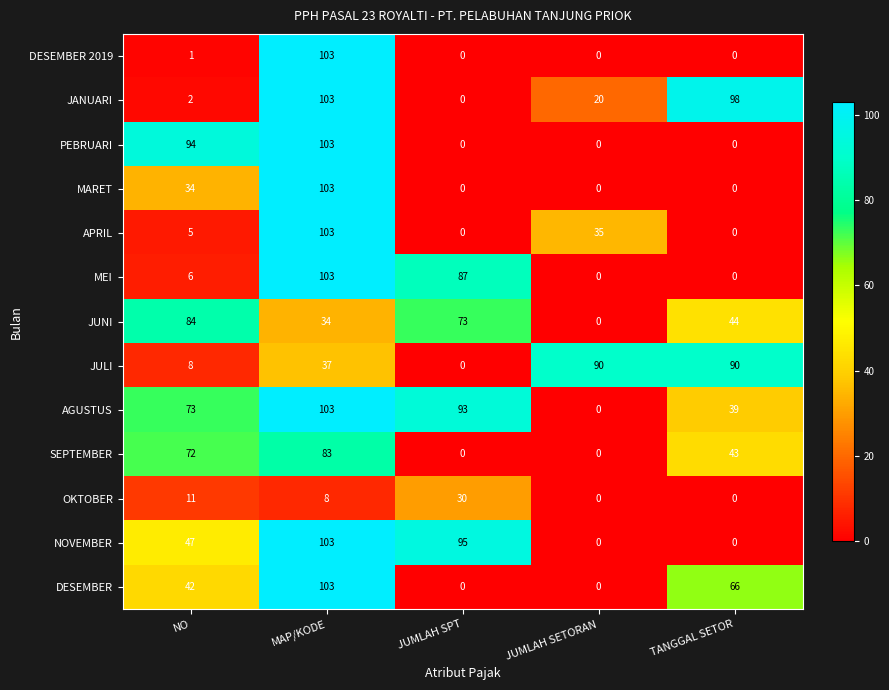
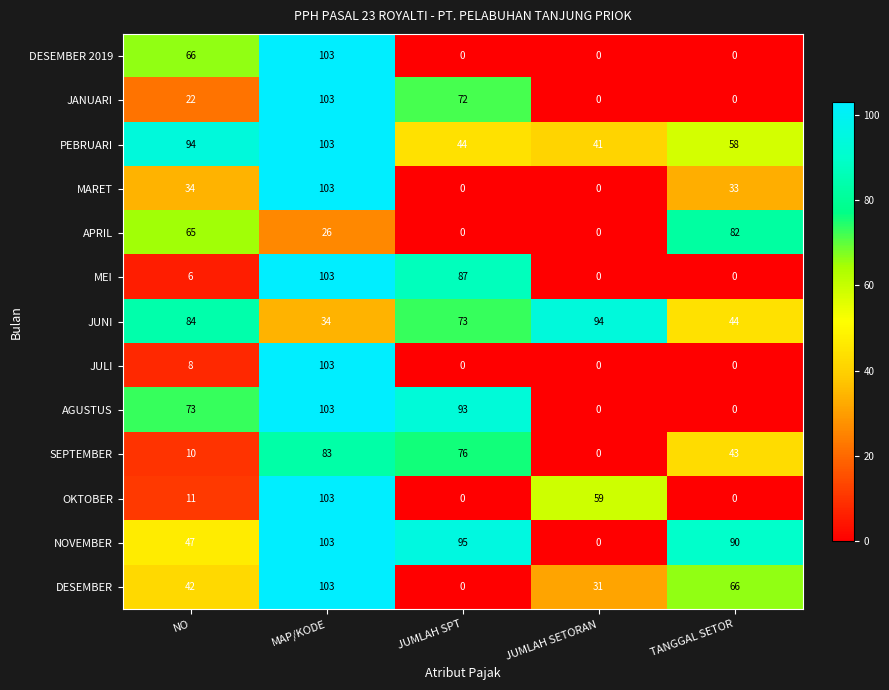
  {
    "DESEMBER 2019": {
-     "NO": 1,
+     "NO": 66,
      "MAP/KODE": 103,
      "JUMLAH SPT": 0,
      "JUMLAH SETORAN": 0,
      "TANGGAL SETOR": 0
    },
    "JANUARI": {
-     "NO": 2,
+     "NO": 22,
      "MAP/KODE": 103,
-     "JUMLAH SPT": 0,
-     "JUMLAH SETORAN": 20,
-     "TANGGAL SETOR": 98
+     "JUMLAH SPT": 72,
+     "JUMLAH SETORAN": 0,
+     "TANGGAL SETOR": 0
    },
    "PEBRUARI": {
      "NO": 94,
      "MAP/KODE": 103,
-     "JUMLAH SPT": 0,
-     "JUMLAH SETORAN": 0,
-     "TANGGAL SETOR": 0
+     "JUMLAH SPT": 44,
+     "JUMLAH SETORAN": 41,
+     "TANGGAL SETOR": 58
    },
    "MARET": {
      "NO": 34,
      "MAP/KODE": 103,
      "JUMLAH SPT": 0,
      "JUMLAH SETORAN": 0,
-     "TANGGAL SETOR": 0
+     "TANGGAL SETOR": 33
    },
    "APRIL": {
-     "NO": 5,
-     "MAP/KODE": 103,
+     "NO": 65,
+     "MAP/KODE": 26,
      "JUMLAH SPT": 0,
-     "JUMLAH SETORAN": 35,
-     "TANGGAL SETOR": 0
+     "JUMLAH SETORAN": 0,
+     "TANGGAL SETOR": 82
    },
    "MEI": {
      "NO": 6,
      "MAP/KODE": 103,
      "JUMLAH SPT": 87,
      "JUMLAH SETORAN": 0,
      "TANGGAL SETOR": 0
    },
    "JUNI": {
      "NO": 84,
      "MAP/KODE": 34,
      "JUMLAH SPT": 73,
-     "JUMLAH SETORAN": 0,
+     "JUMLAH SETORAN": 94,
      "TANGGAL SETOR": 44
    },
    "JULI": {
      "NO": 8,
-     "MAP/KODE": 37,
+     "MAP/KODE": 103,
      "JUMLAH SPT": 0,
-     "JUMLAH SETORAN": 90,
-     "TANGGAL SETOR": 90
+     "JUMLAH SETORAN": 0,
+     "TANGGAL SETOR": 0
    },
    "AGUSTUS": {
      "NO": 73,
      "MAP/KODE": 103,
      "JUMLAH SPT": 93,
      "JUMLAH SETORAN": 0,
-     "TANGGAL SETOR": 39
+     "TANGGAL SETOR": 0
    },
    "SEPTEMBER": {
-     "NO": 72,
+     "NO": 10,
      "MAP/KODE": 83,
-     "JUMLAH SPT": 0,
+     "JUMLAH SPT": 76,
      "JUMLAH SETORAN": 0,
      "TANGGAL SETOR": 43
    },
    "OKTOBER": {
      "NO": 11,
-     "MAP/KODE": 8,
-     "JUMLAH SPT": 30,
-     "JUMLAH SETORAN": 0,
+     "MAP/KODE": 103,
+     "JUMLAH SPT": 0,
+     "JUMLAH SETORAN": 59,
      "TANGGAL SETOR": 0
    },
    "NOVEMBER": {
      "NO": 47,
      "MAP/KODE": 103,
      "JUMLAH SPT": 95,
      "JUMLAH SETORAN": 0,
-     "TANGGAL SETOR": 0
+     "TANGGAL SETOR": 90
    },
    "DESEMBER": {
      "NO": 42,
      "MAP/KODE": 103,
      "JUMLAH SPT": 0,
-     "JUMLAH SETORAN": 0,
+     "JUMLAH SETORAN": 31,
      "TANGGAL SETOR": 66
    }
  }
